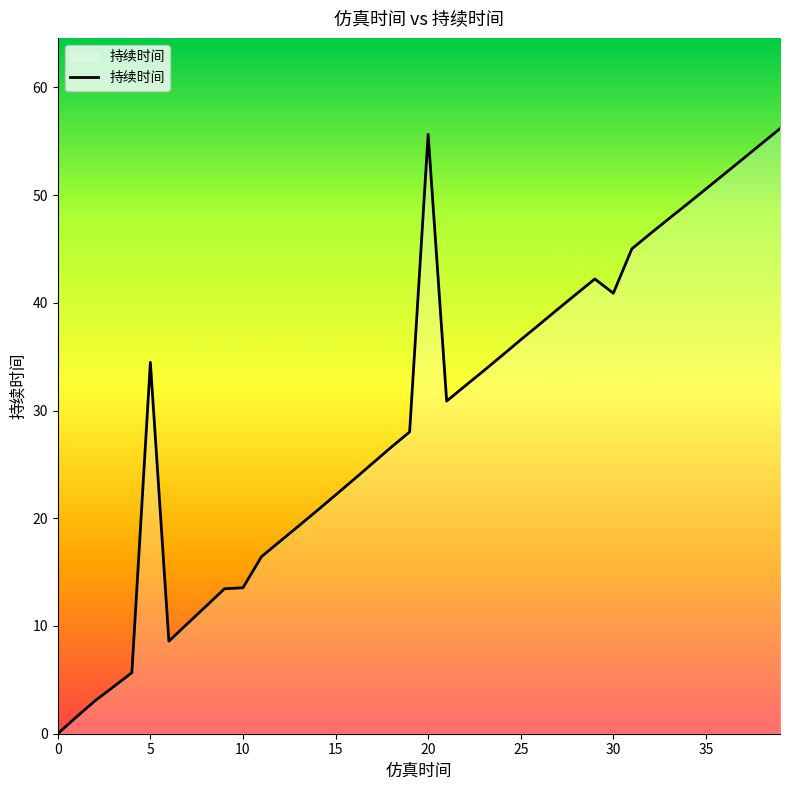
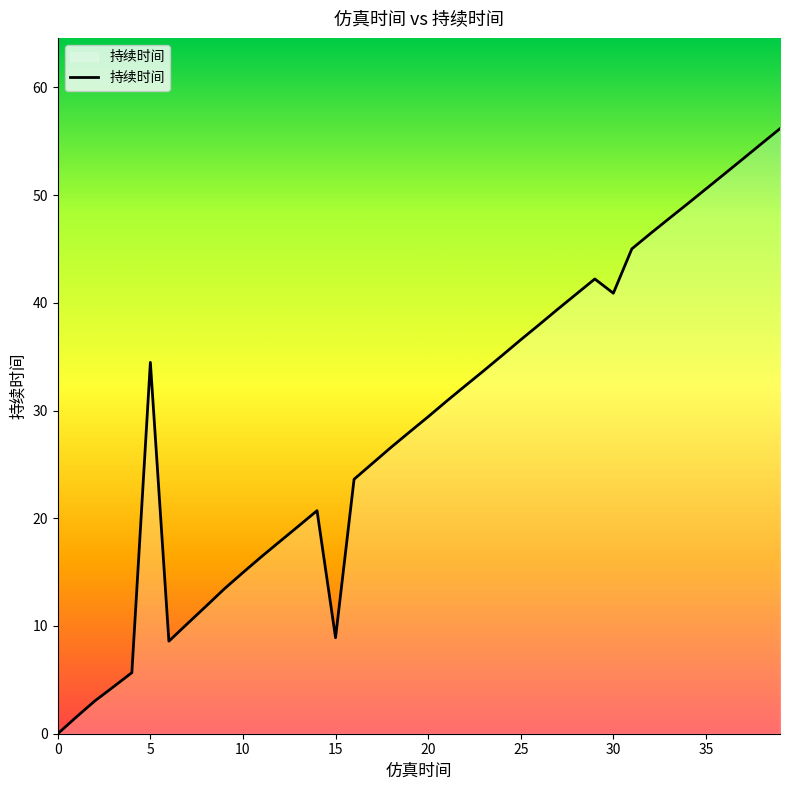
  {
    "0": 0.0,
    "5": 34.5,
-   "10": 13.5,
-   "15": 22.2,
-   "20": 55.6,
+   "10": 15.0,
+   "15": 8.9,
+   "20": 29.4,
    "25": 36.6,
    "30": 40.9,
    "35": 50.6
  }
